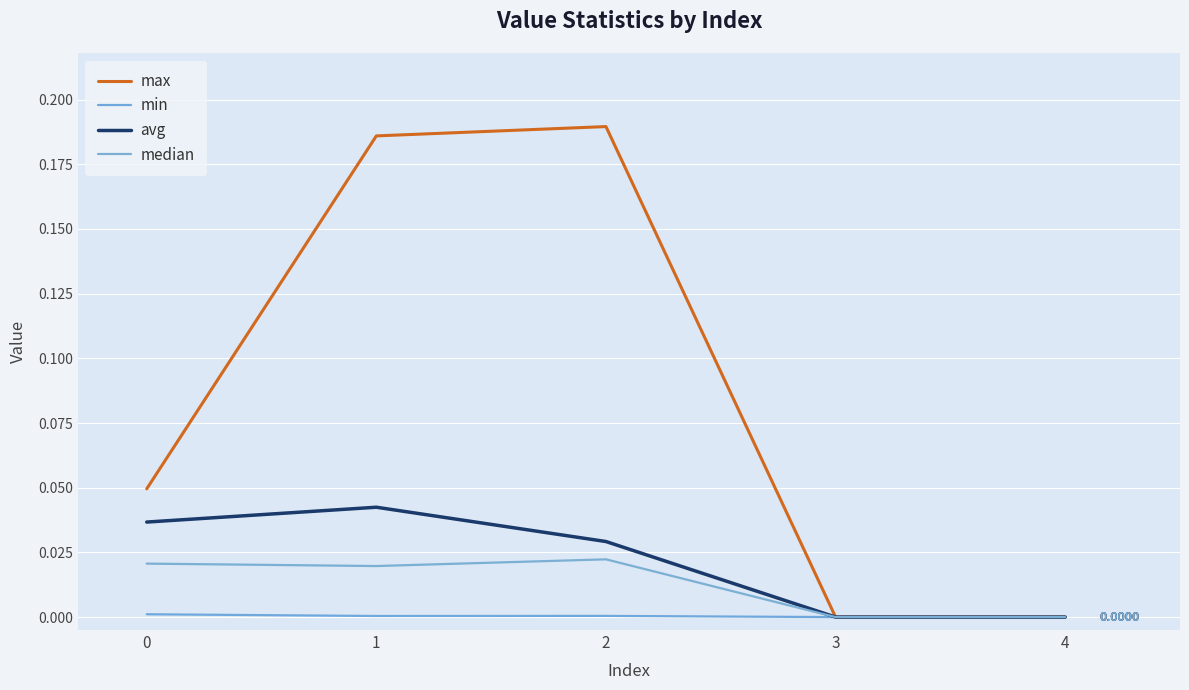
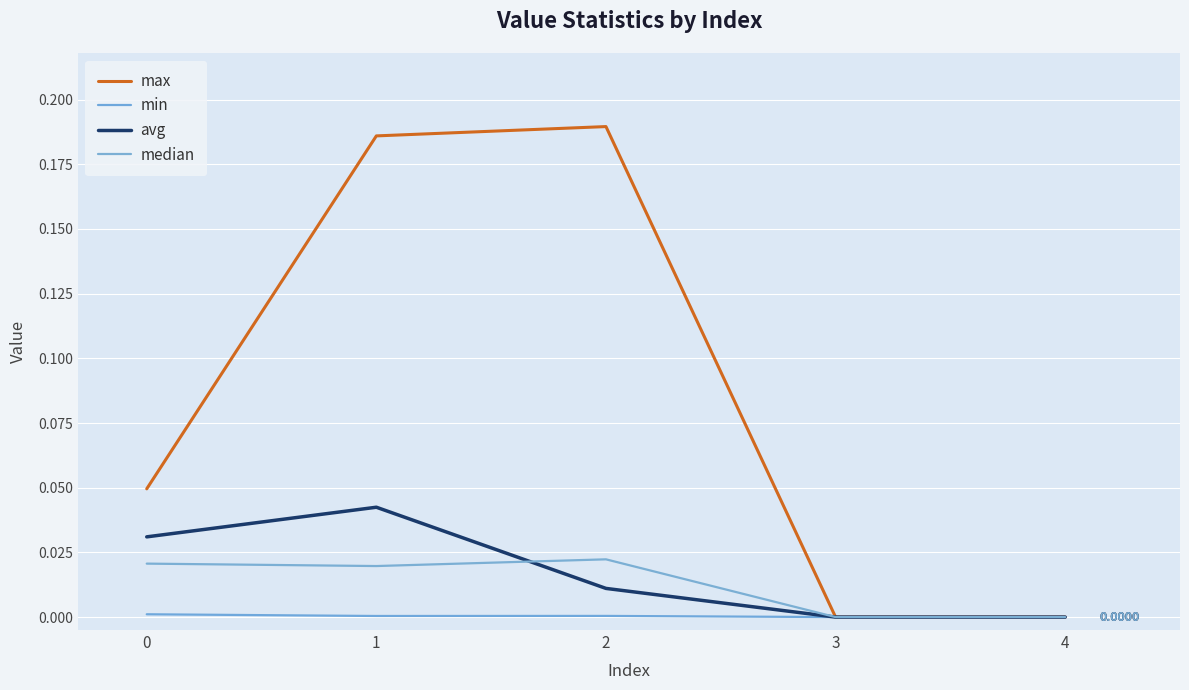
  {
    "max": {
      "0": 0.050,
      "1": 0.186,
      "2": 0.190
    },
    "avg": {
-     "0": 0.037,
+     "0": 0.031,
      "1": 0.042,
-     "2": 0.029
+     "2": 0.011
    }
  }
